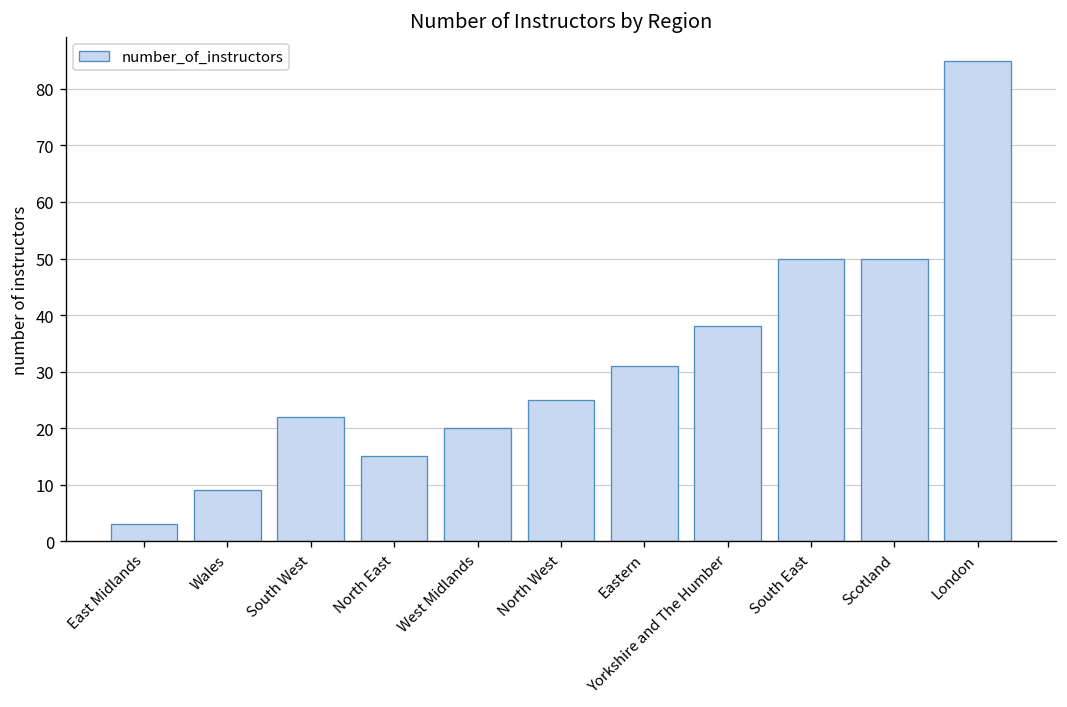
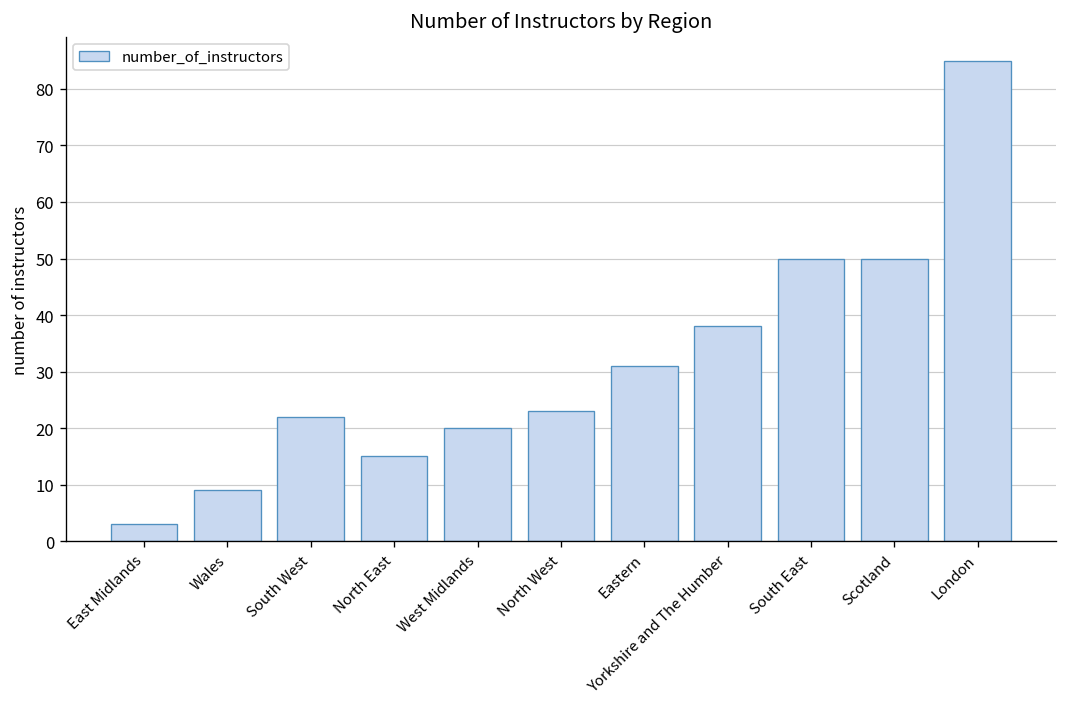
  {
    "East Midlands": 3,
    "Wales": 9,
    "South West": 22,
    "North East": 15,
    "West Midlands": 20,
-   "North West": 25,
+   "North West": 23,
    "Eastern": 31,
    "Yorkshire and The Humber": 38,
    "South East": 50,
    "Scotland": 50,
    "London": 85
  }
